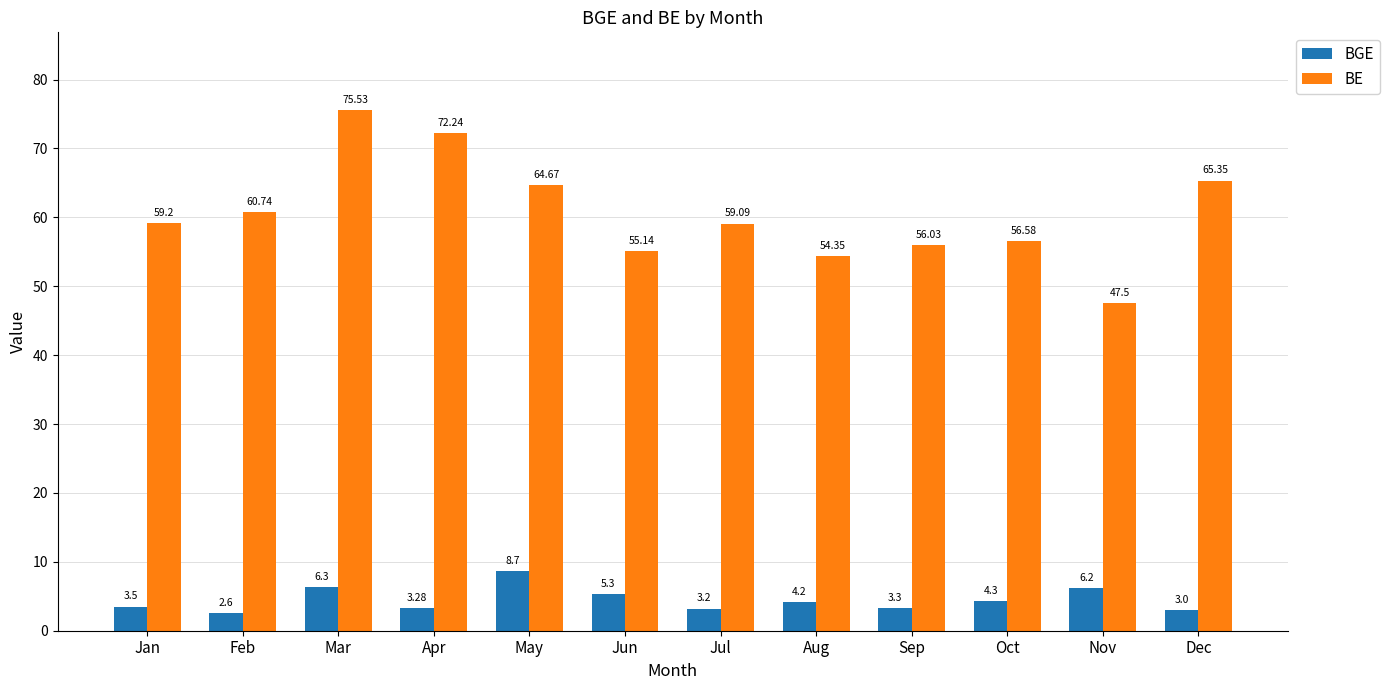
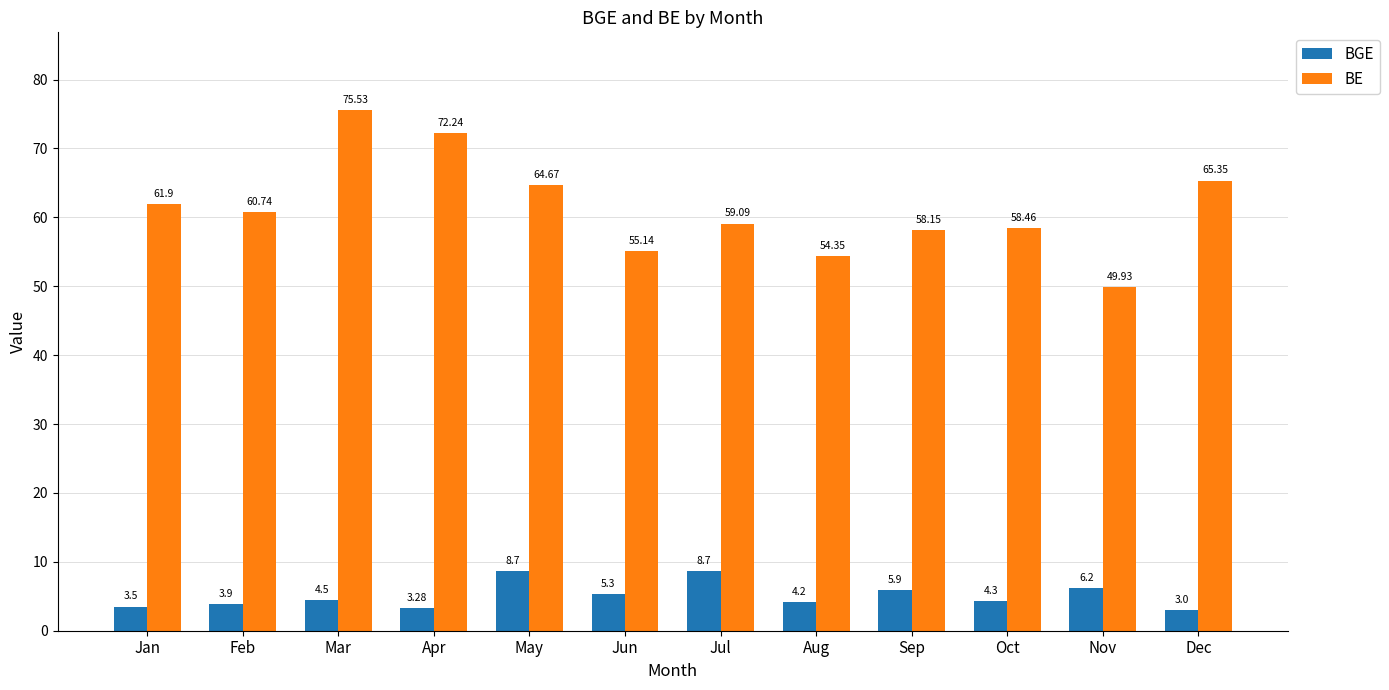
  {
    "BGE": {
      "Jan": 3.5,
-     "Feb": 2.6,
-     "Mar": 6.3,
+     "Feb": 3.9,
+     "Mar": 4.5,
      "Apr": 3.28,
      "May": 8.7,
      "Jun": 5.3,
-     "Jul": 3.2,
+     "Jul": 8.7,
      "Aug": 4.2,
-     "Sep": 3.3,
+     "Sep": 5.9,
      "Oct": 4.3,
      "Nov": 6.2,
      "Dec": 3.0
    },
    "BE": {
-     "Jan": 59.2,
+     "Jan": 61.9,
      "Feb": 60.74,
      "Mar": 75.53,
      "Apr": 72.24,
      "May": 64.67,
      "Jun": 55.14,
      "Jul": 59.09,
      "Aug": 54.35,
-     "Sep": 56.03,
-     "Oct": 56.58,
-     "Nov": 47.5,
+     "Sep": 58.15,
+     "Oct": 58.46,
+     "Nov": 49.93,
      "Dec": 65.35
    }
  }
